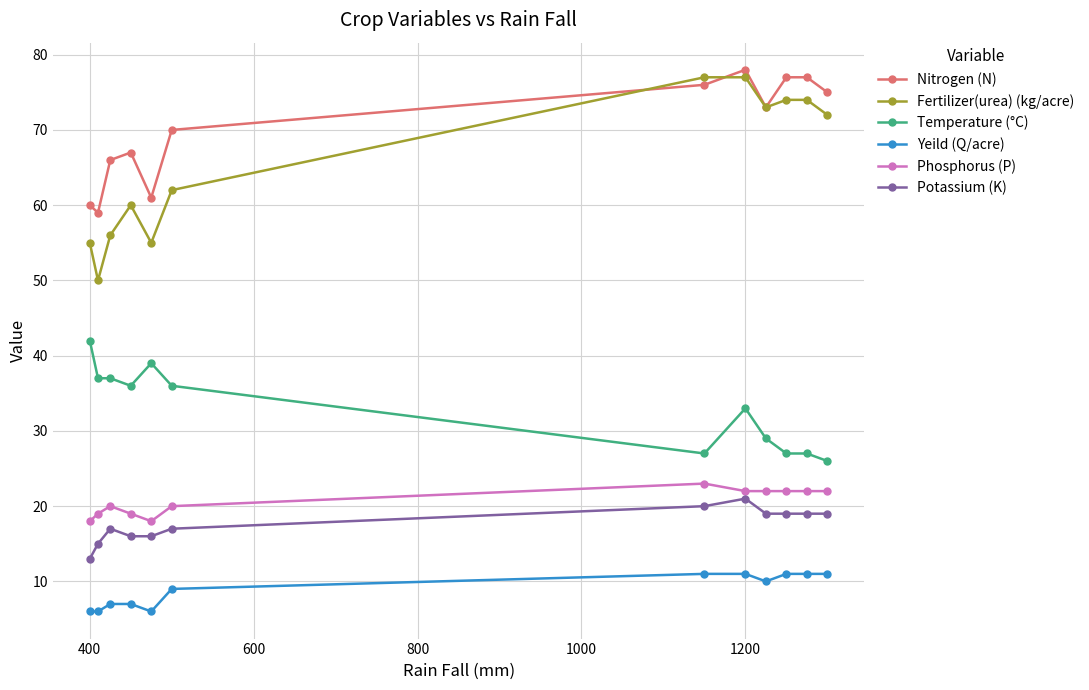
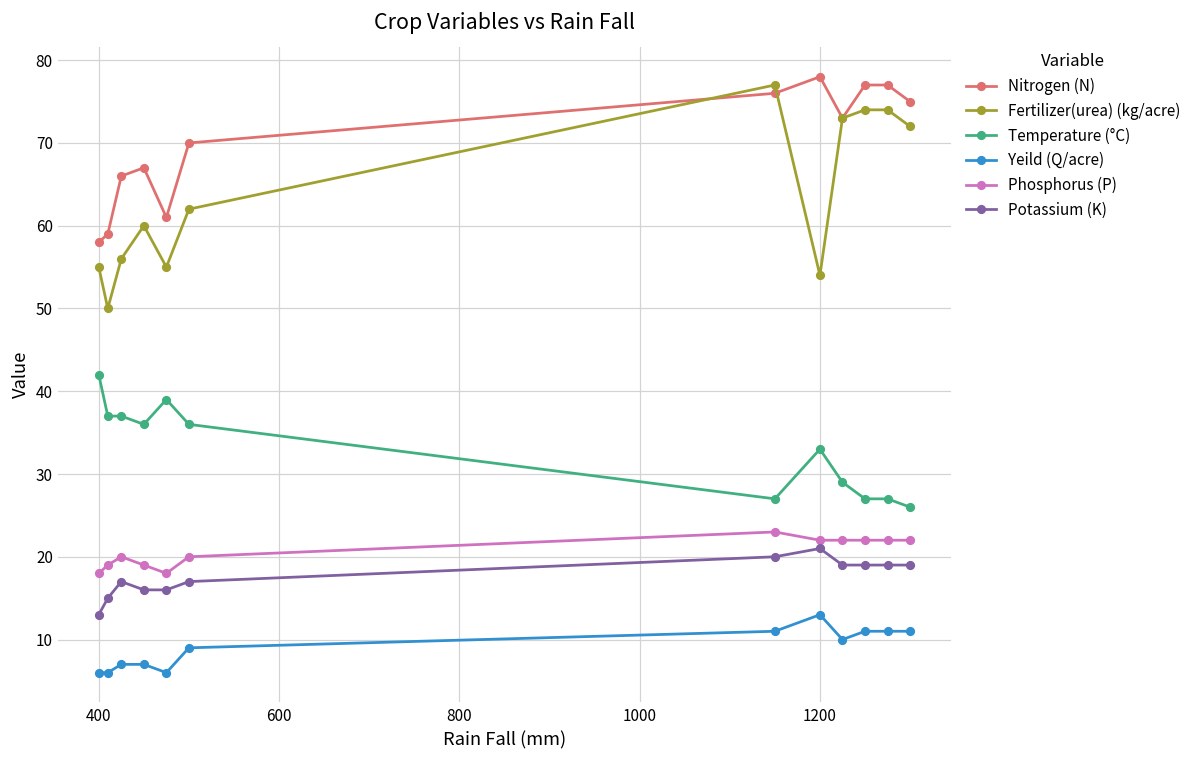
  {
    "Nitrogen (N)": {
-     "400": 60,
+     "400": 58,
      "1200": 78
    },
    "Fertilizer(urea) (kg/acre)": {
      "400": 55,
-     "1200": 77
+     "1200": 54
    },
    "Temperature (°C)": {
      "400": 42,
      "1200": 33
    },
    "Yeild (Q/acre)": {
      "400": 6,
-     "1200": 11
+     "1200": 13
    },
    "Phosphorus (P)": {
      "400": 18,
      "1200": 22
    },
    "Potassium (K)": {
      "400": 13,
      "1200": 21
    }
  }
